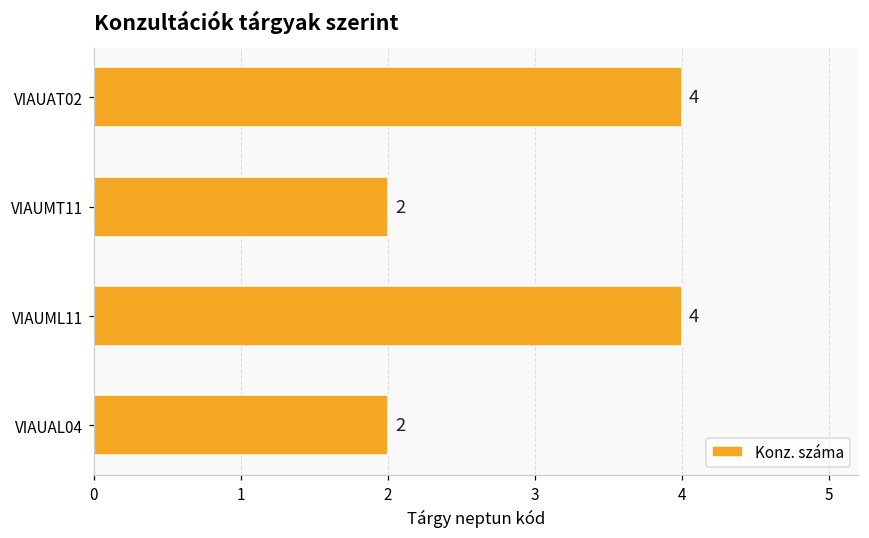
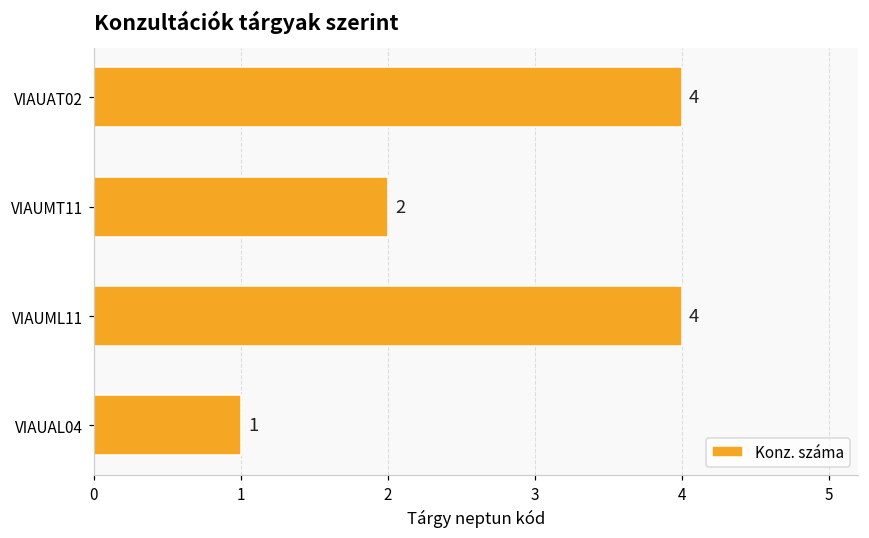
  {
    "VIAUAT02": 4,
    "VIAUMT11": 2,
    "VIAUML11": 4,
-   "VIAUAL04": 2
+   "VIAUAL04": 1
  }
